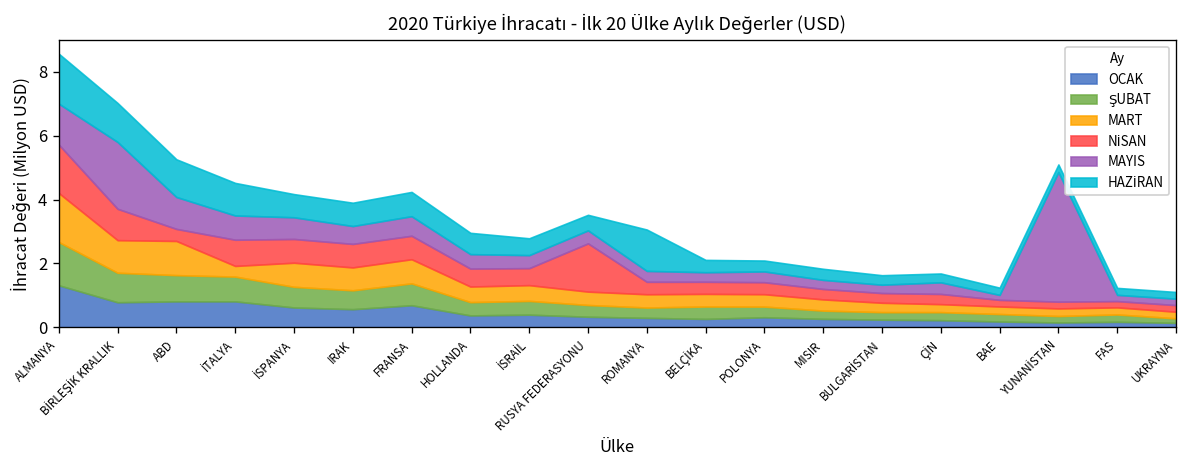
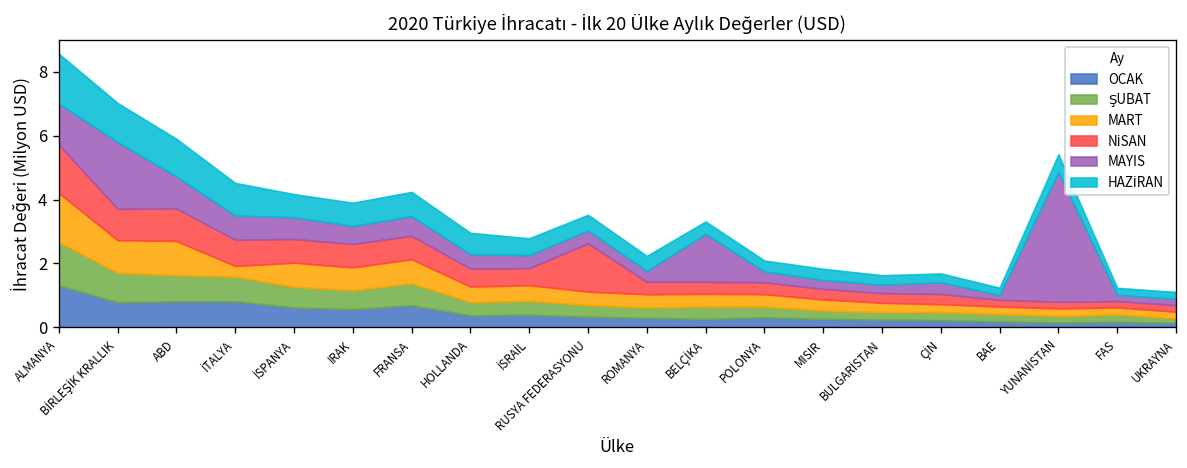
  {
    "OCAK": {
      "ALMANYA": 1.3,
      "BİRLEŞİK KRALLIK": 0.8,
      "ABD": 0.8,
      "İTALYA": 0.8,
      "İSPANYA": 0.6,
      "IRAK": 0.6,
      "FRANSA": 0.7,
      "HOLLANDA": 0.4,
      "İSRAİL": 0.4,
      "RUSYA FEDERASYONU": 0.3,
      "ROMANYA": 0.3,
      "BELÇİKA": 0.3,
      "POLONYA": 0.3,
      "MISIR": 0.3,
      "BULGARİSTAN": 0.2,
      "ÇİN": 0.2,
      "BAE": 0.2,
      "YUNANİSTAN": 0.1,
      "FAS": 0.2,
      "UKRAYNA": 0.1
    },
    "ŞUBAT": {
      "ALMANYA": 1.4,
      "BİRLEŞİK KRALLIK": 0.9,
      "ABD": 0.8,
      "İTALYA": 0.8,
      "İSPANYA": 0.6,
      "IRAK": 0.6,
      "FRANSA": 0.7,
      "HOLLANDA": 0.4,
      "İSRAİL": 0.4,
      "RUSYA FEDERASYONU": 0.4,
      "ROMANYA": 0.3,
      "BELÇİKA": 0.4,
      "POLONYA": 0.3,
      "MISIR": 0.3,
      "BULGARİSTAN": 0.2,
      "ÇİN": 0.3,
      "BAE": 0.2,
      "YUNANİSTAN": 0.2,
      "FAS": 0.2,
      "UKRAYNA": 0.1
    },
    "MART": {
      "ALMANYA": 1.5,
      "BİRLEŞİK KRALLIK": 1.0,
      "ABD": 1.1,
      "İTALYA": 0.3,
      "İSPANYA": 0.8,
      "IRAK": 0.7,
      "FRANSA": 0.8,
      "HOLLANDA": 0.5,
      "İSRAİL": 0.5,
      "RUSYA FEDERASYONU": 0.4,
      "ROMANYA": 0.4,
      "BELÇİKA": 0.4,
      "POLONYA": 0.4,
      "MISIR": 0.4,
      "BULGARİSTAN": 0.3,
      "ÇİN": 0.3,
      "BAE": 0.2,
      "YUNANİSTAN": 0.2,
      "FAS": 0.2,
      "UKRAYNA": 0.2
    },
    "NİSAN": {
      "ALMANYA": 1.5,
      "BİRLEŞİK KRALLIK": 1.0,
-     "ABD": 0.4,
+     "ABD": 1.0,
      "İTALYA": 0.8,
      "İSPANYA": 0.7,
      "IRAK": 0.7,
      "FRANSA": 0.7,
      "HOLLANDA": 0.6,
      "İSRAİL": 0.5,
      "RUSYA FEDERASYONU": 1.5,
      "ROMANYA": 0.4,
      "BELÇİKA": 0.4,
      "POLONYA": 0.4,
      "MISIR": 0.3,
      "BULGARİSTAN": 0.3,
      "ÇİN": 0.3,
      "BAE": 0.2,
      "YUNANİSTAN": 0.2,
      "FAS": 0.2,
      "UKRAYNA": 0.2
    },
    "MAYIS": {
      "ALMANYA": 1.3,
      "BİRLEŞİK KRALLIK": 2.1,
      "ABD": 1.0,
      "İTALYA": 0.8,
      "İSPANYA": 0.7,
      "IRAK": 0.6,
      "FRANSA": 0.6,
      "HOLLANDA": 0.5,
      "İSRAİL": 0.4,
      "RUSYA FEDERASYONU": 0.4,
      "ROMANYA": 0.3,
-     "BELÇİKA": 0.3,
+     "BELÇİKA": 1.5,
      "POLONYA": 0.3,
      "MISIR": 0.3,
      "BULGARİSTAN": 0.3,
      "ÇİN": 0.4,
      "BAE": 0.2,
      "YUNANİSTAN": 4.1,
      "FAS": 0.2,
      "UKRAYNA": 0.2
    },
    "HAZİRAN": {
      "ALMANYA": 1.6,
      "BİRLEŞİK KRALLIK": 1.2,
      "ABD": 1.2,
      "İTALYA": 1.0,
      "İSPANYA": 0.7,
      "IRAK": 0.7,
      "FRANSA": 0.8,
      "HOLLANDA": 0.7,
      "İSRAİL": 0.5,
      "RUSYA FEDERASYONU": 0.5,
-     "ROMANYA": 1.3,
+     "ROMANYA": 0.5,
      "BELÇİKA": 0.4,
      "POLONYA": 0.3,
      "MISIR": 0.3,
      "BULGARİSTAN": 0.3,
      "ÇİN": 0.3,
      "BAE": 0.2,
-     "YUNANİSTAN": 0.2,
+     "YUNANİSTAN": 0.6,
      "FAS": 0.2,
      "UKRAYNA": 0.2
    }
  }
